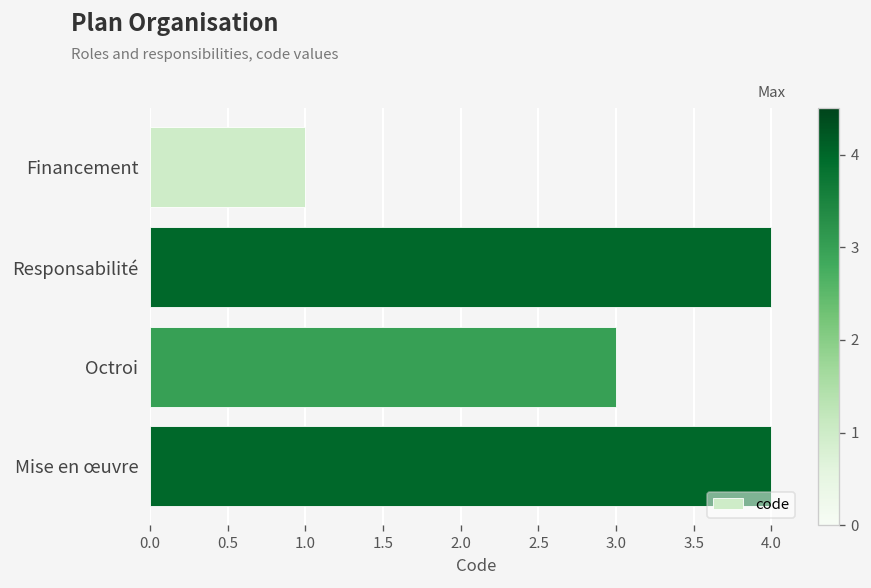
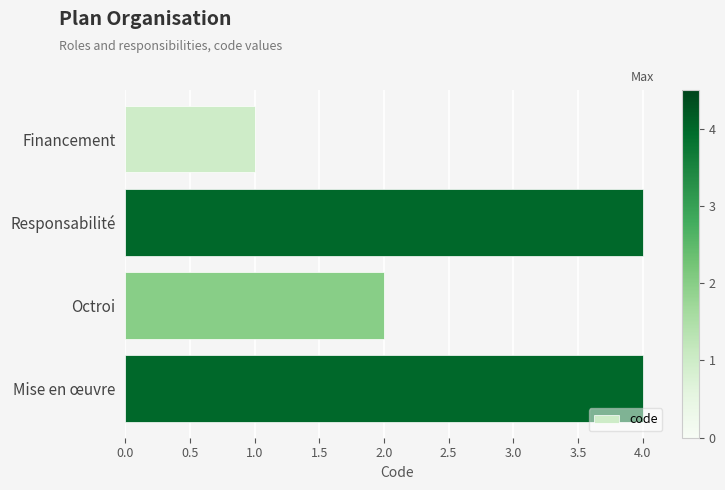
  {
    "Financement": 1,
    "Responsabilité": 4,
-   "Octroi": 3,
+   "Octroi": 2,
    "Mise en œuvre": 4
  }
